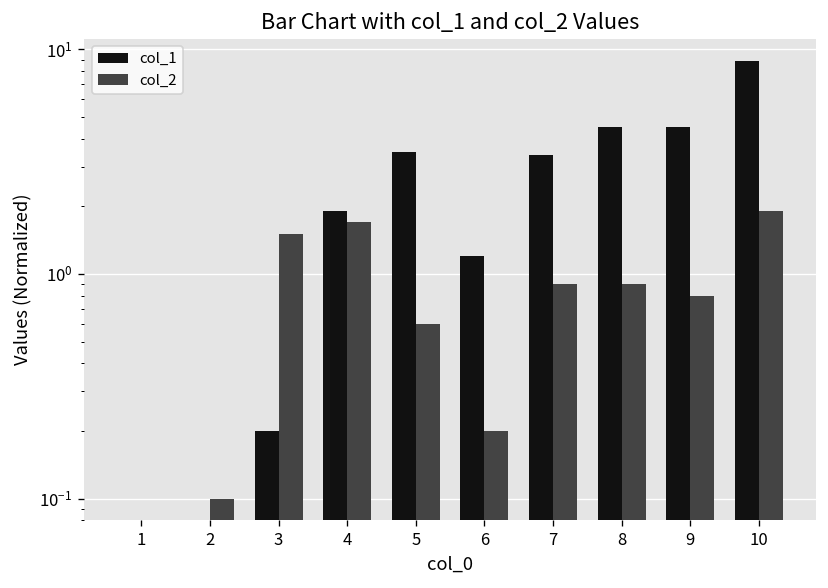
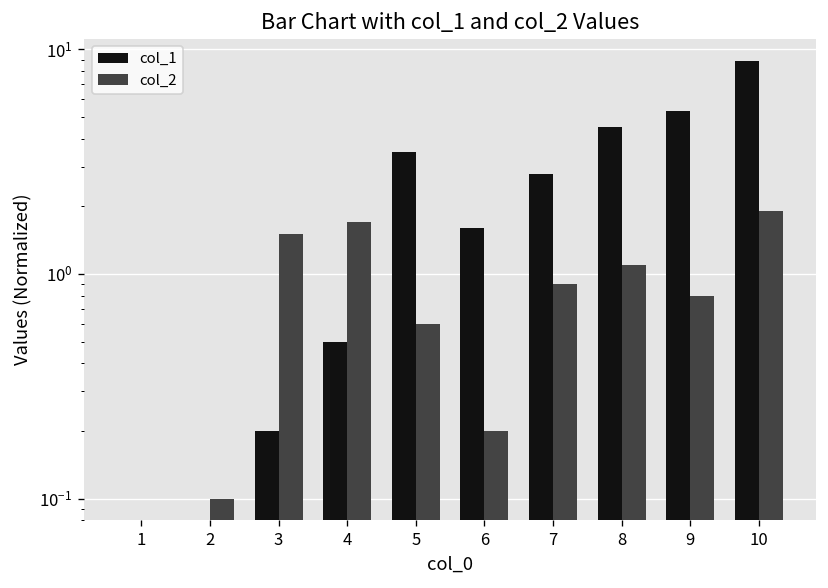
  {
    "col_1": {
      "3": 0.2,
-     "4": 1.9,
+     "4": 0.5,
      "5": 3.5,
-     "6": 1.2,
-     "7": 3.4,
+     "6": 1.6,
+     "7": 2.8,
      "8": 4.5,
-     "9": 4.5,
+     "9": 5.3,
      "10": 9
    },
    "col_2": {
      "2": 0.1,
      "3": 1.5,
      "4": 1.7,
      "5": 0.6,
      "6": 0.2,
      "7": 0.9,
-     "8": 0.9,
+     "8": 1.1,
      "9": 0.8,
      "10": 1.9
    }
  }
